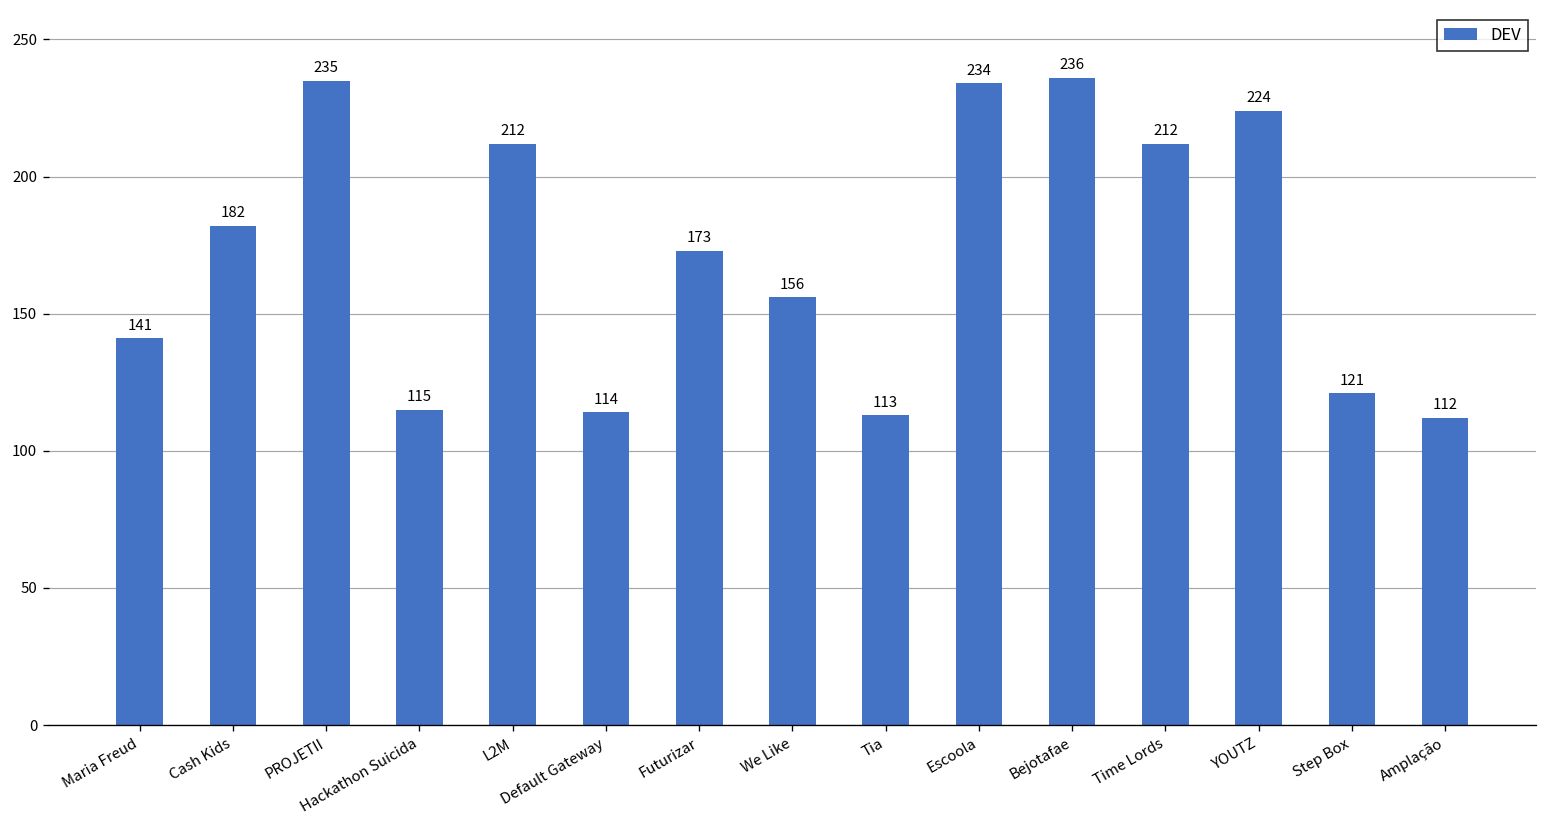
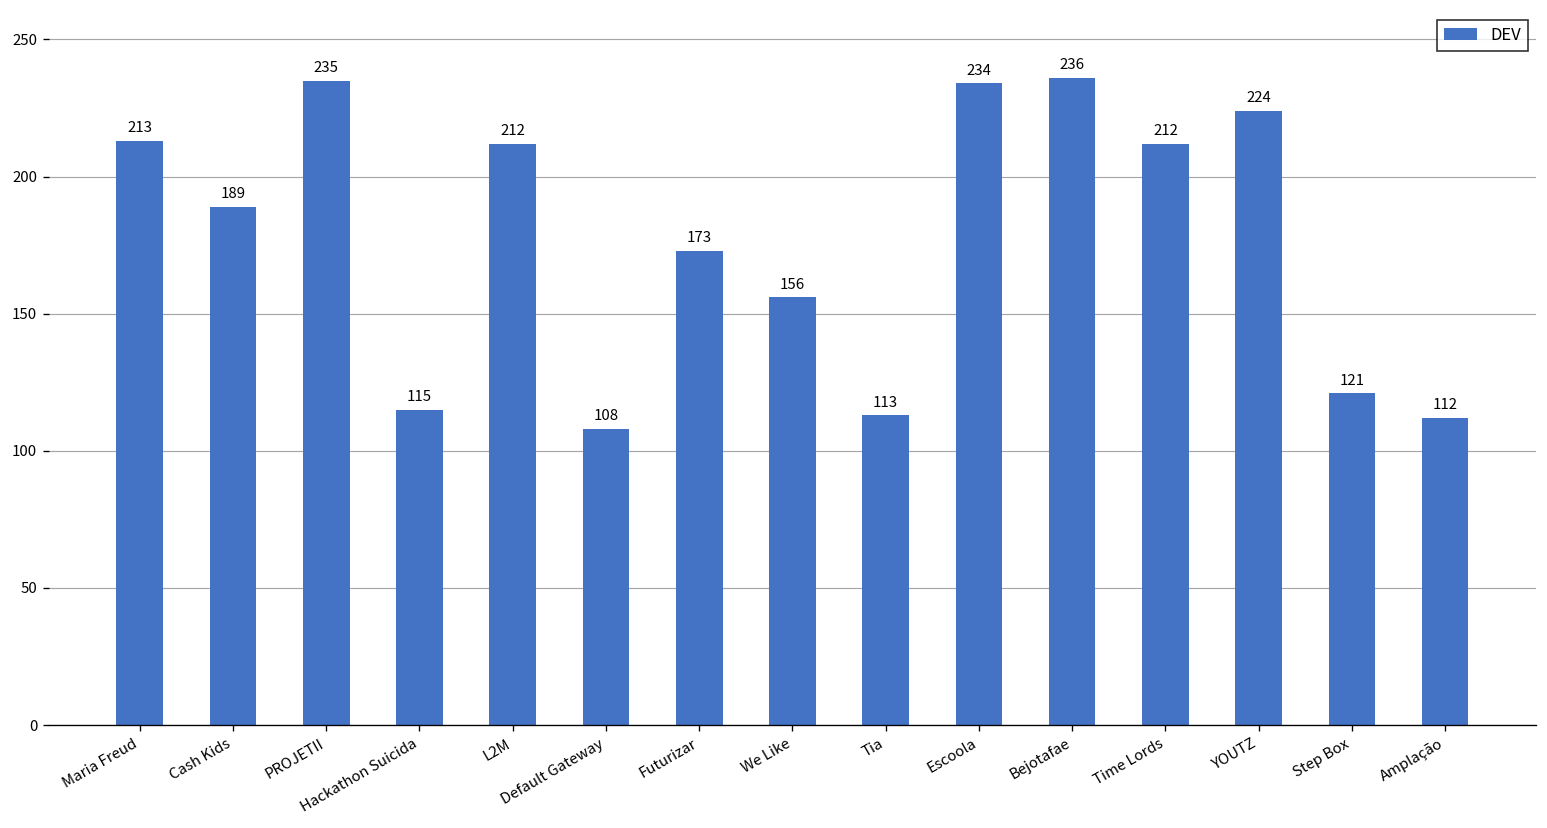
  {
-   "Maria Freud": 141,
-   "Cash Kids": 182,
+   "Maria Freud": 213,
+   "Cash Kids": 189,
    "PROJETII": 235,
    "Hackathon Suicida": 115,
    "L2M": 212,
-   "Default Gateway": 114,
+   "Default Gateway": 108,
    "Futurizar": 173,
    "We Like": 156,
    "Tia": 113,
    "Escoola": 234,
    "Bejotafae": 236,
    "Time Lords": 212,
    "YOUTZ": 224,
    "Step Box": 121,
    "Amplação": 112
  }
